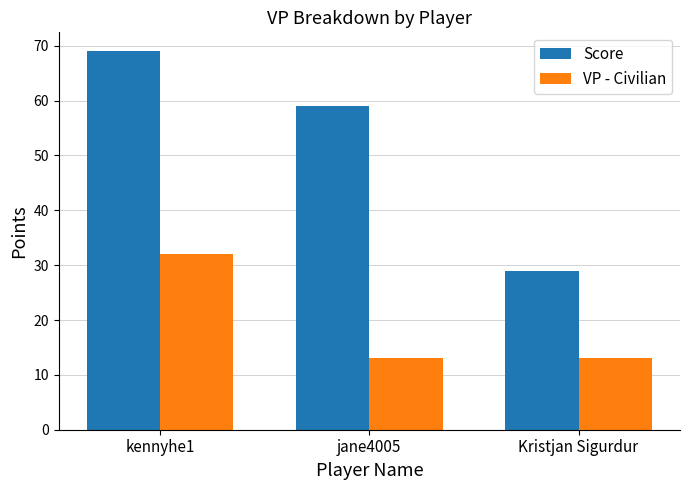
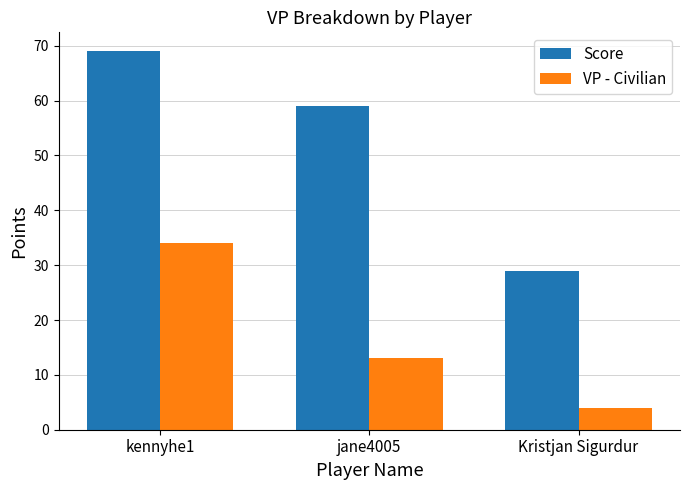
  {
    "Score": {
      "kennyhe1": 69,
      "jane4005": 59,
      "Kristjan Sigurdur": 29
    },
    "VP - Civilian": {
-     "kennyhe1": 32,
+     "kennyhe1": 34,
      "jane4005": 13,
-     "Kristjan Sigurdur": 13
+     "Kristjan Sigurdur": 4
    }
  }
